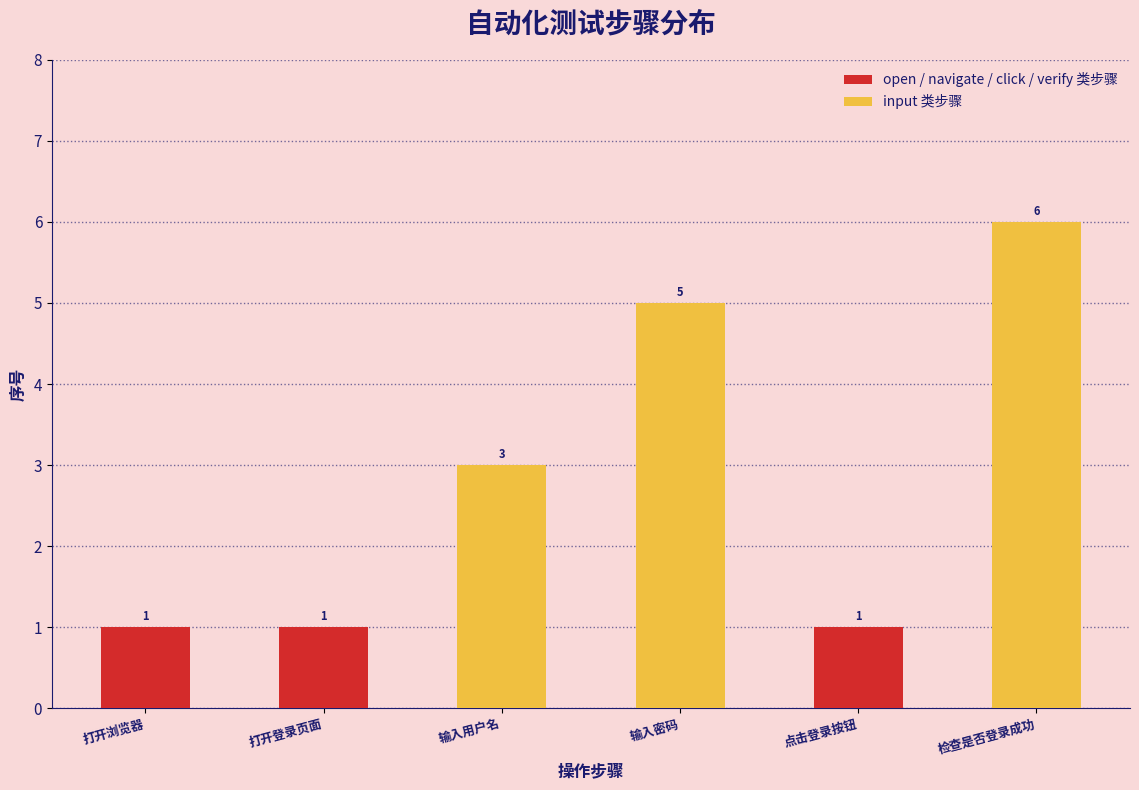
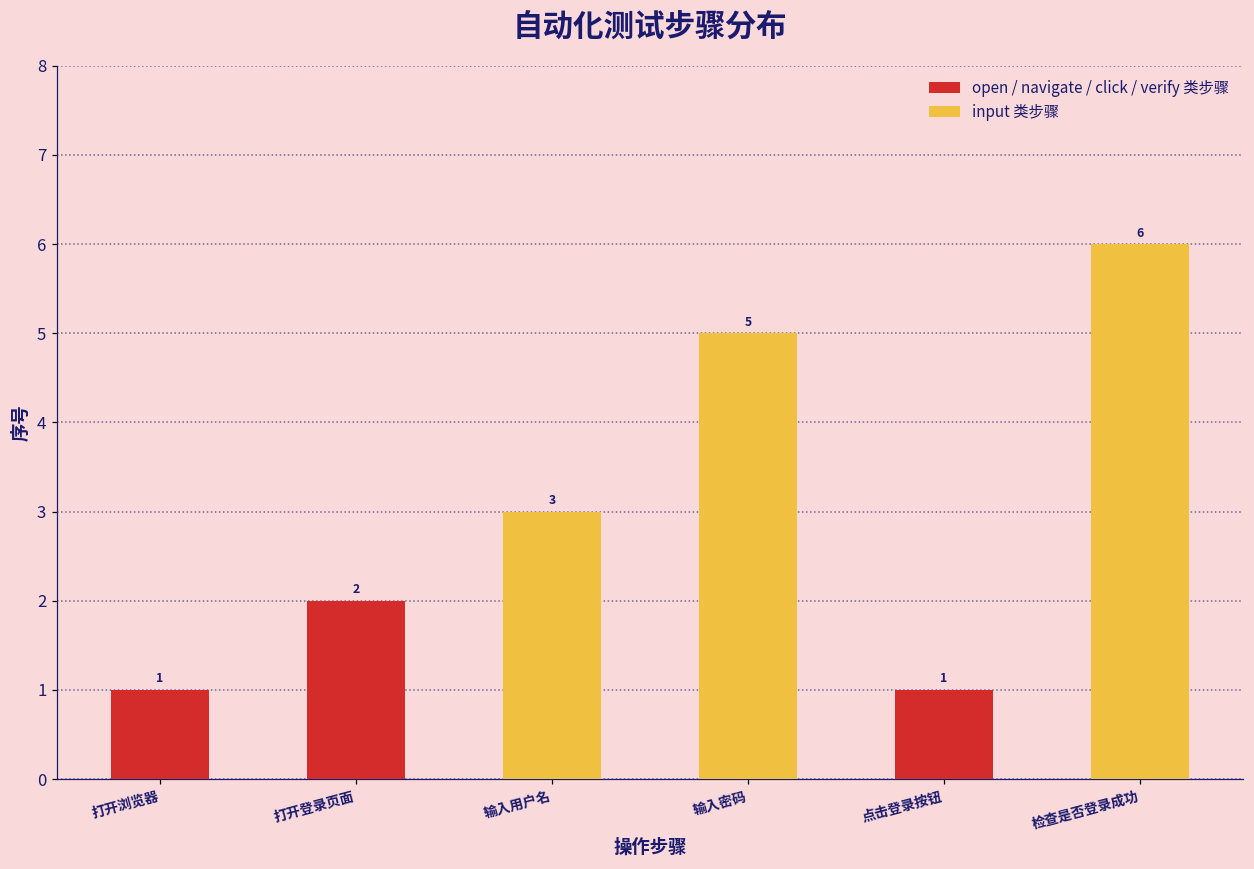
  {
    "打开浏览器": 1,
-   "打开登录页面": 1,
+   "打开登录页面": 2,
    "输入用户名": 3,
    "输入密码": 5,
    "点击登录按钮": 1,
    "检查是否登录成功": 6
  }
